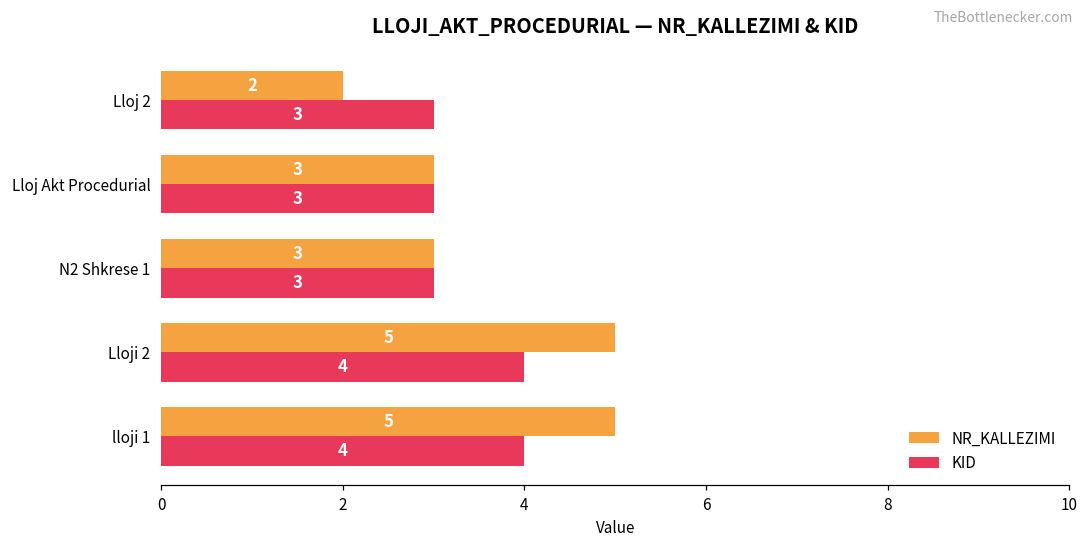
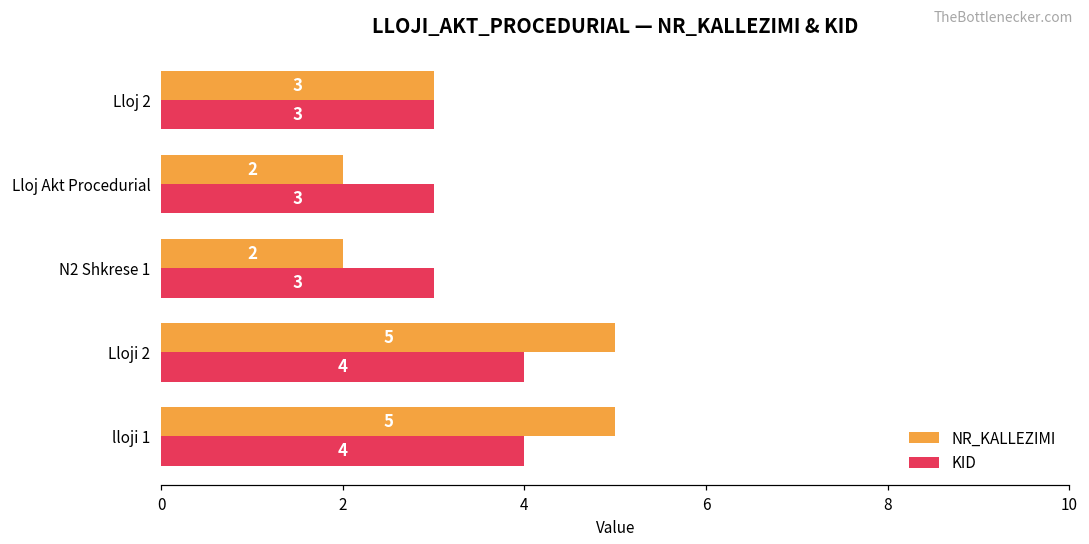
  {
    "NR_KALLEZIMI": {
-     "Lloj 2": 2,
-     "Lloj Akt Procedurial": 3,
-     "N2 Shkrese 1": 3,
+     "Lloj 2": 3,
+     "Lloj Akt Procedurial": 2,
+     "N2 Shkrese 1": 2,
      "Lloji 2": 5,
      "lloji 1": 5
    },
    "KID": {
      "Lloj 2": 3,
      "Lloj Akt Procedurial": 3,
      "N2 Shkrese 1": 3,
      "Lloji 2": 4,
      "lloji 1": 4
    }
  }
